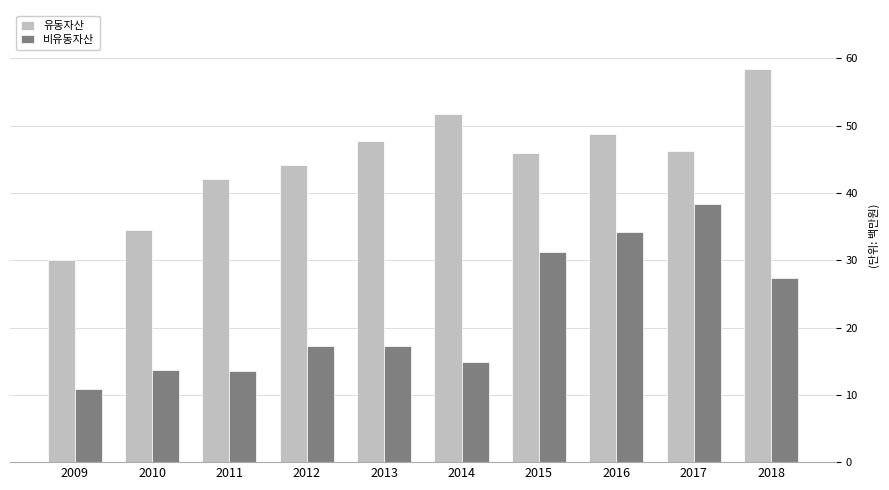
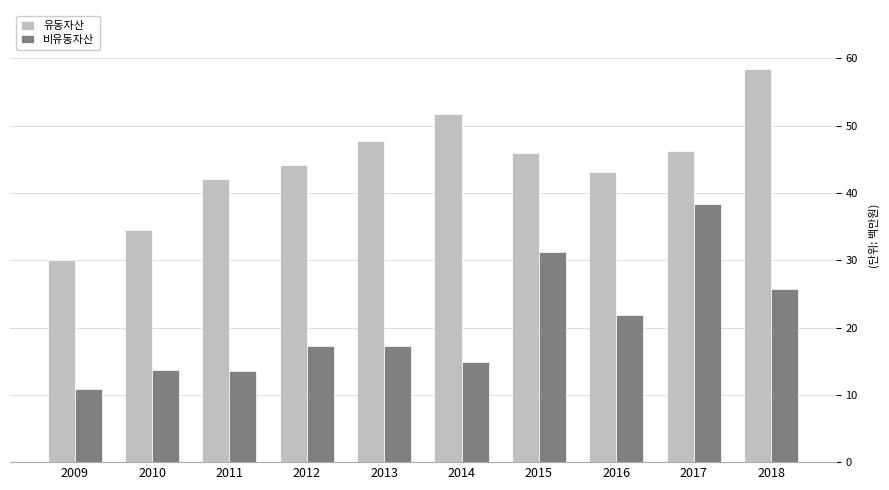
  {
    "유동자산": {
      "2009": 30,
      "2010": 34,
      "2011": 42,
      "2012": 44,
      "2013": 48,
      "2014": 52,
      "2015": 46,
-     "2016": 49,
+     "2016": 43,
      "2017": 46,
      "2018": 58
    },
    "비유동자산": {
      "2009": 11,
      "2010": 14,
      "2011": 14,
      "2012": 17,
      "2013": 17,
      "2014": 15,
      "2015": 31,
-     "2016": 34,
+     "2016": 22,
      "2017": 38,
-     "2018": 27
+     "2018": 26
    }
  }
